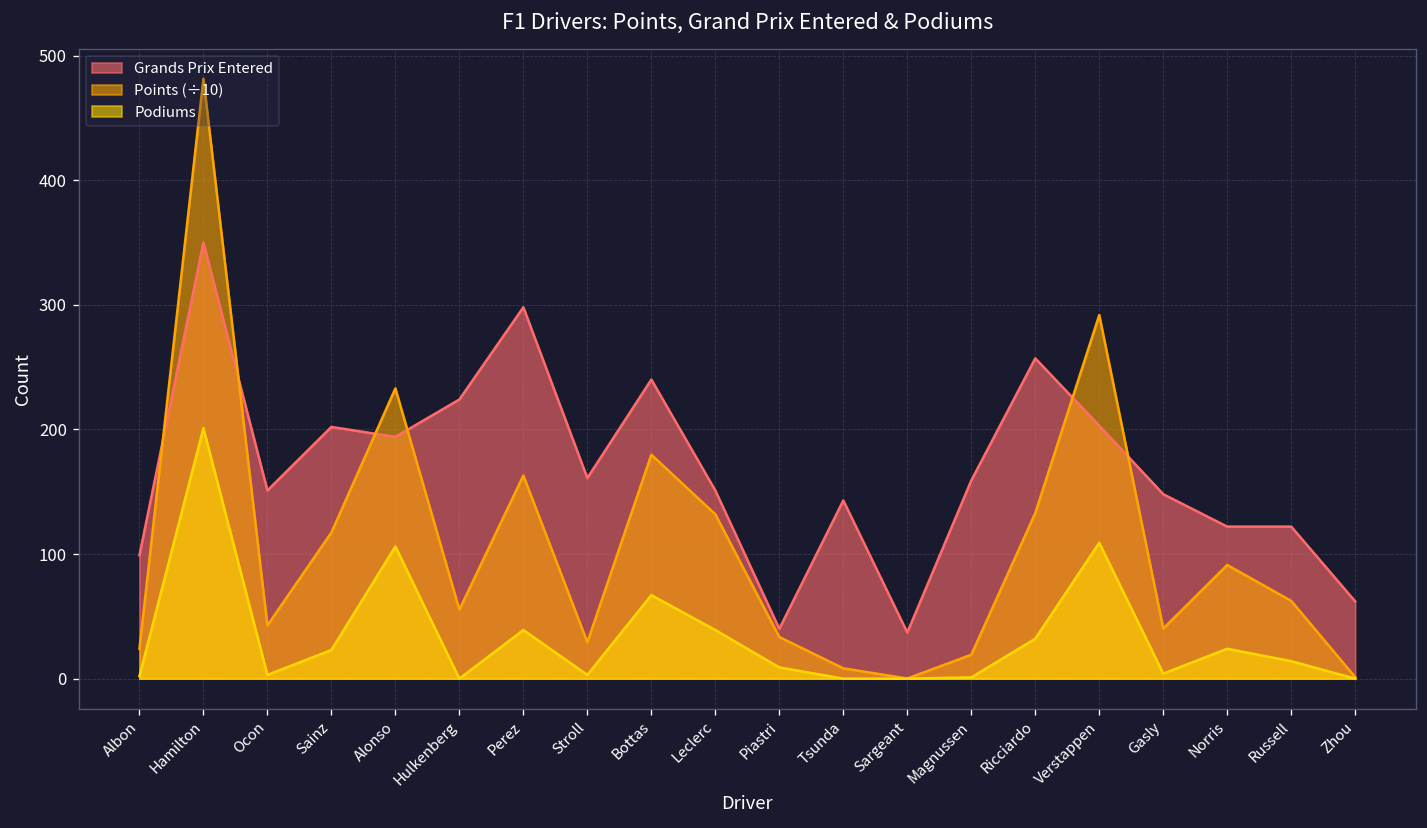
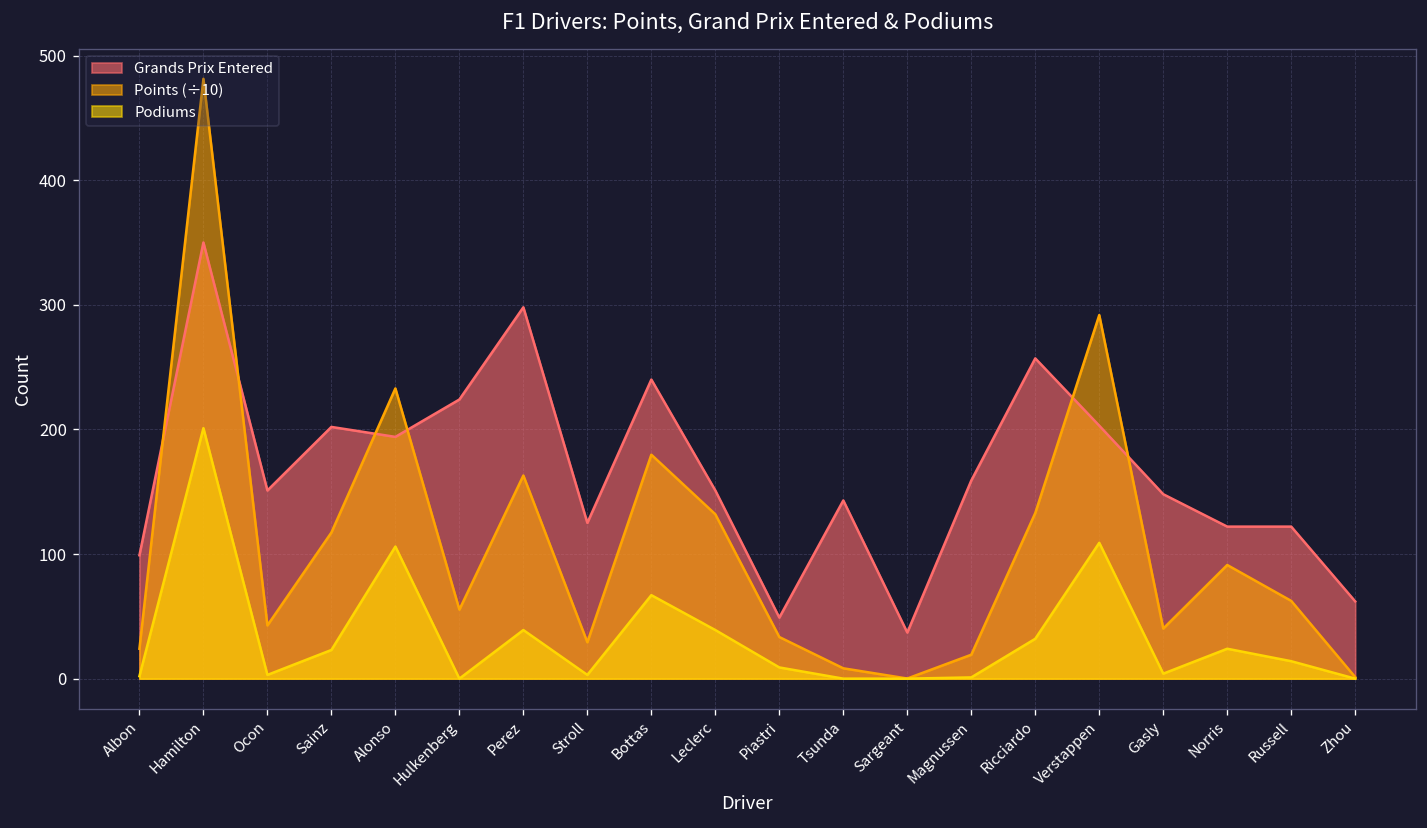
  {
    "Grands Prix Entered": {
      "Albon": 99,
      "Hamilton": 350,
      "Ocon": 151,
      "Sainz": 202,
      "Alonso": 194,
      "Hulkenberg": 224,
      "Perez": 298,
-     "Stroll": 161,
+     "Stroll": 125,
      "Bottas": 240,
      "Leclerc": 151,
-     "Piastri": 40,
+     "Piastri": 49,
      "Tsunda": 143,
      "Sargeant": 37,
      "Magnussen": 159,
      "Ricciardo": 257,
      "Verstappen": 203,
      "Gasly": 148,
      "Norris": 122,
      "Russell": 122,
      "Zhou": 62
    }
  }
